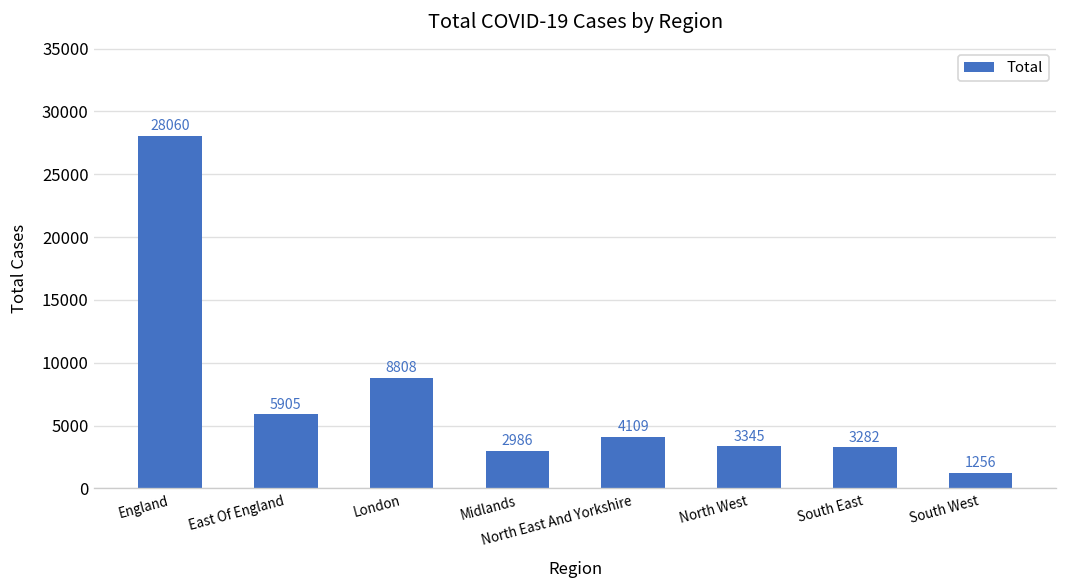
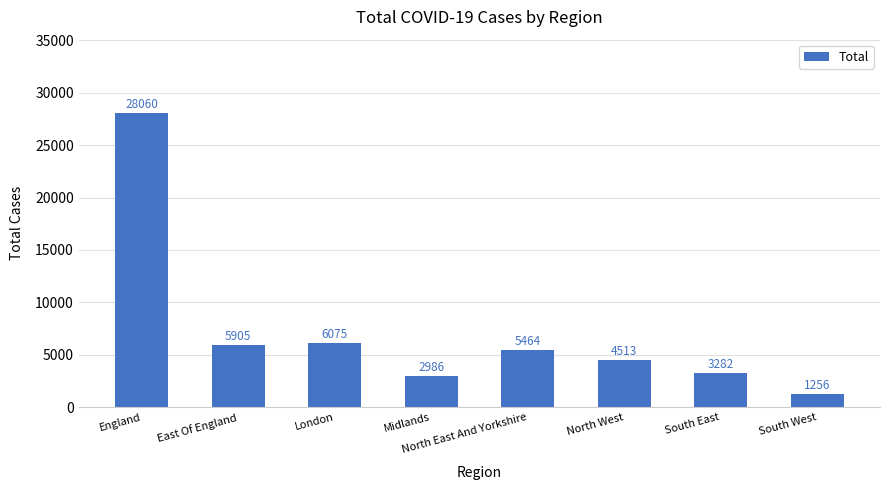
  {
    "England": 28060,
    "East Of England": 5905,
-   "London": 8808,
+   "London": 6075,
    "Midlands": 2986,
-   "North East And Yorkshire": 4109,
-   "North West": 3345,
+   "North East And Yorkshire": 5464,
+   "North West": 4513,
    "South East": 3282,
    "South West": 1256
  }
